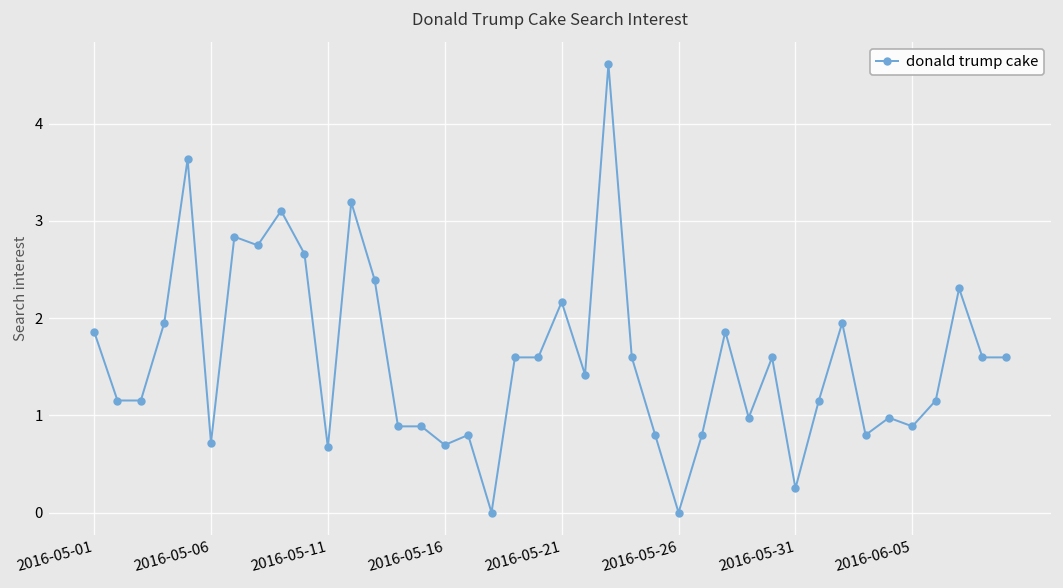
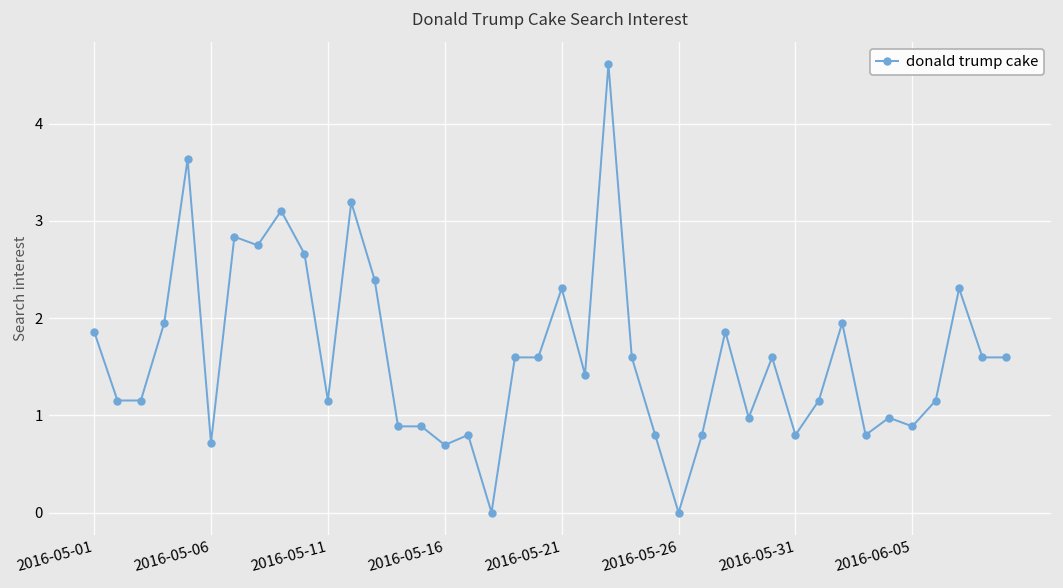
  {
    "2016-05-01": 1.9,
    "2016-05-06": 0.7,
-   "2016-05-11": 0.7,
+   "2016-05-11": 1.2,
    "2016-05-16": 0.7,
-   "2016-05-21": 2.2,
+   "2016-05-21": 2.3,
    "2016-05-26": 0.0,
-   "2016-05-31": 0.2,
+   "2016-05-31": 0.8,
    "2016-06-05": 0.9
  }
